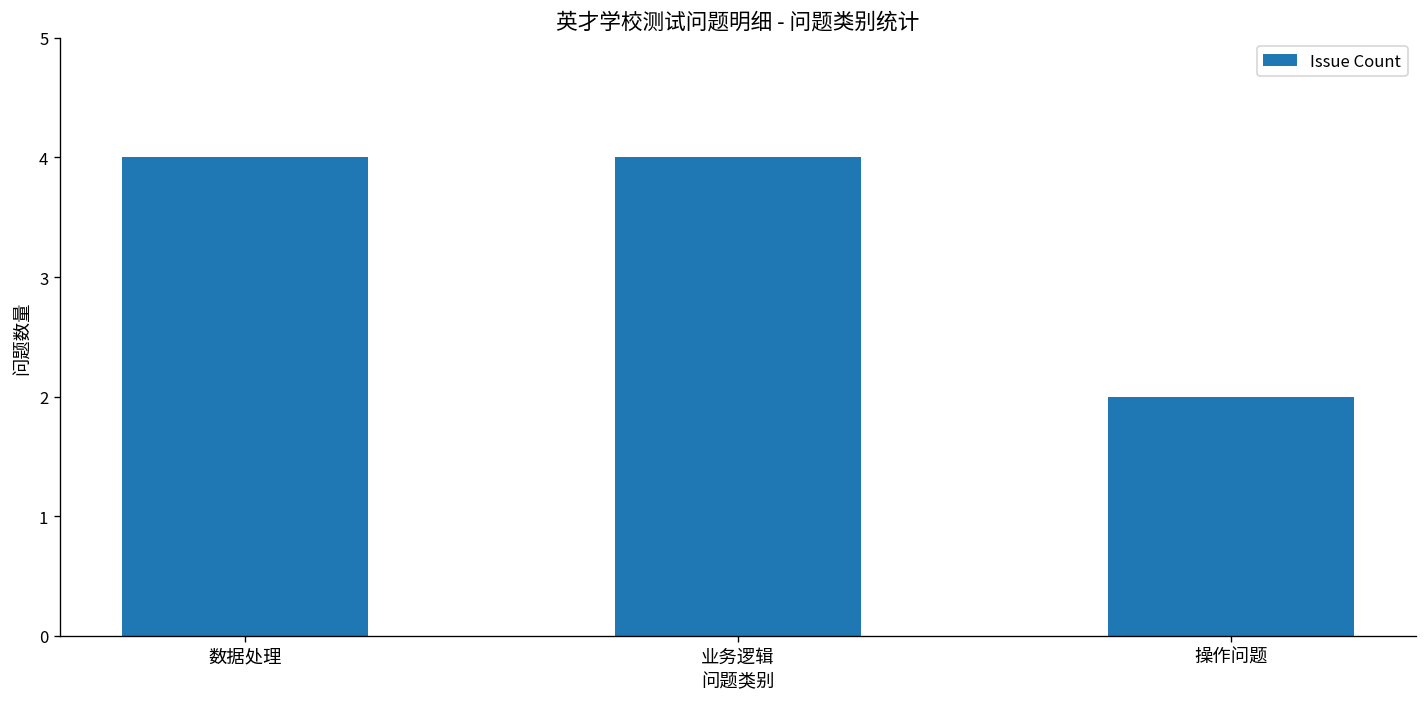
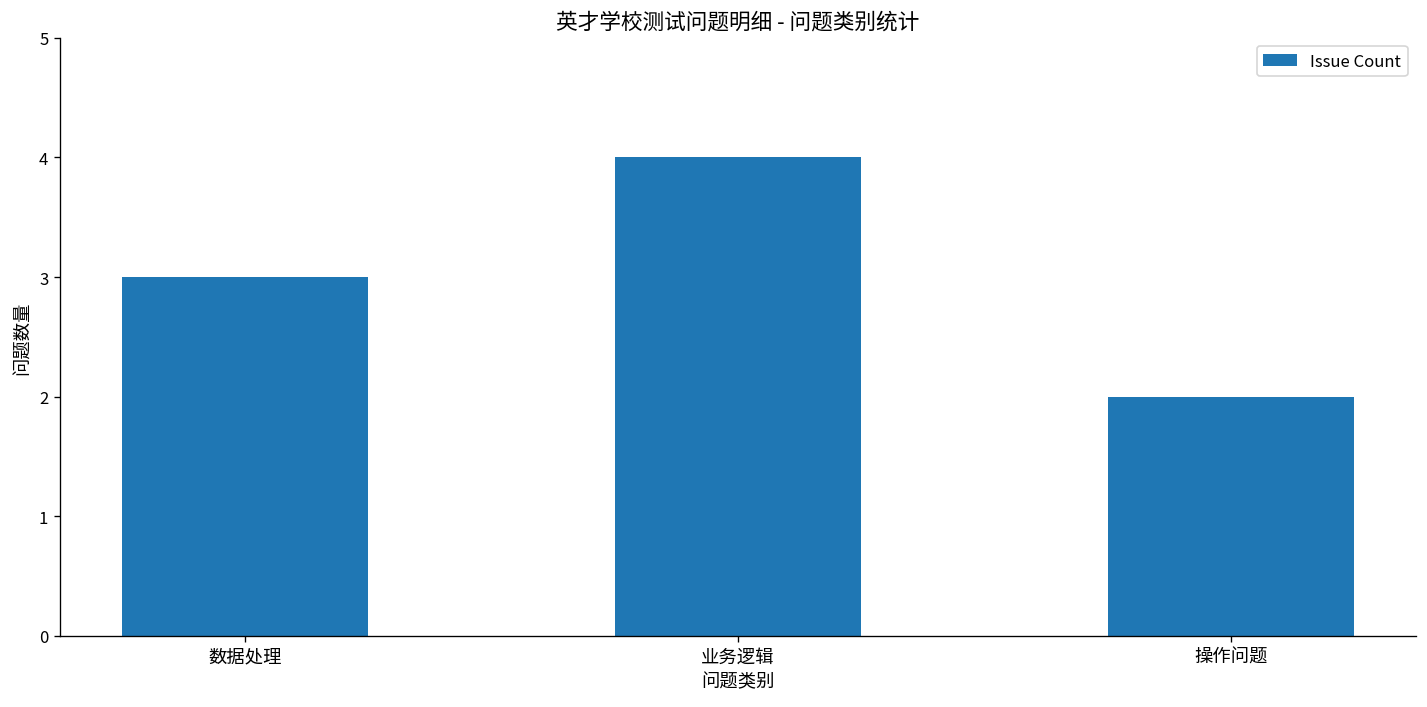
  {
-   "数据处理": 4,
+   "数据处理": 3,
    "业务逻辑": 4,
    "操作问题": 2
  }
